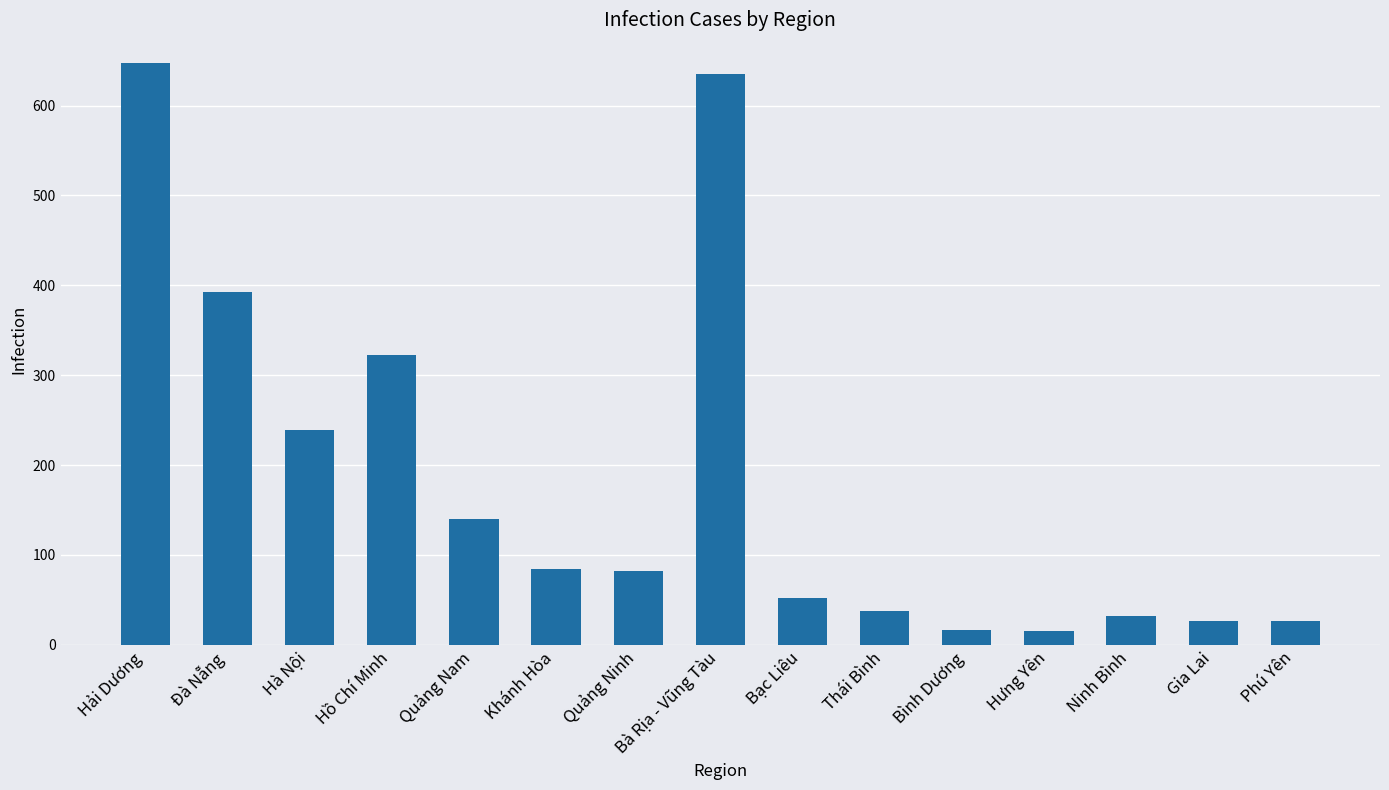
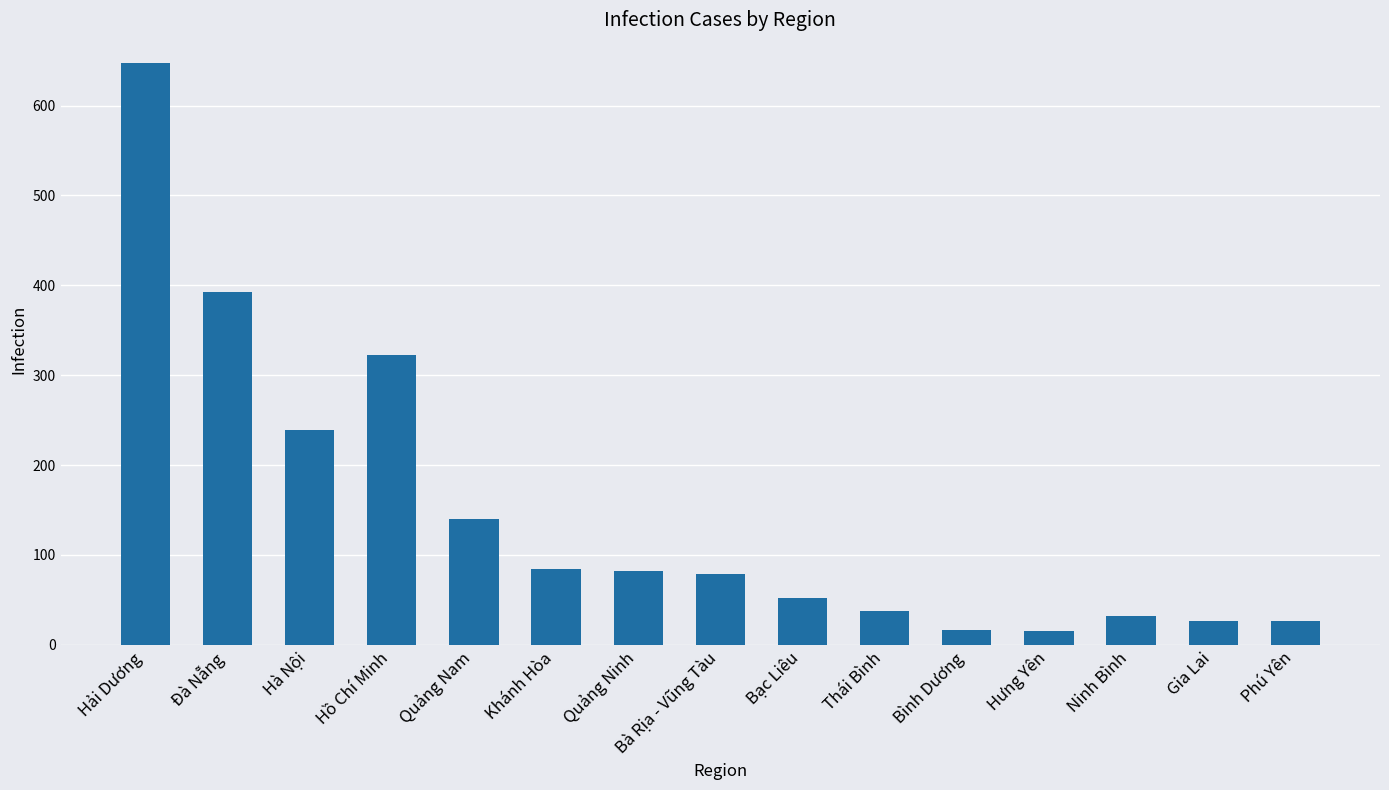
  {
    "Hải Dương": 650,
    "Đà Nẵng": 390,
    "Hà Nội": 240,
    "Hồ Chí Minh": 320,
    "Quảng Nam": 140,
    "Khánh Hòa": 80,
    "Quảng Ninh": 80,
-   "Bà Rịa - Vũng Tàu": 640,
+   "Bà Rịa - Vũng Tàu": 80,
    "Bạc Liêu": 50,
    "Thái Bình": 40,
    "Bình Dương": 20,
    "Hưng Yên": 20,
    "Ninh Bình": 30,
    "Gia Lai": 30,
    "Phú Yên": 30
  }
